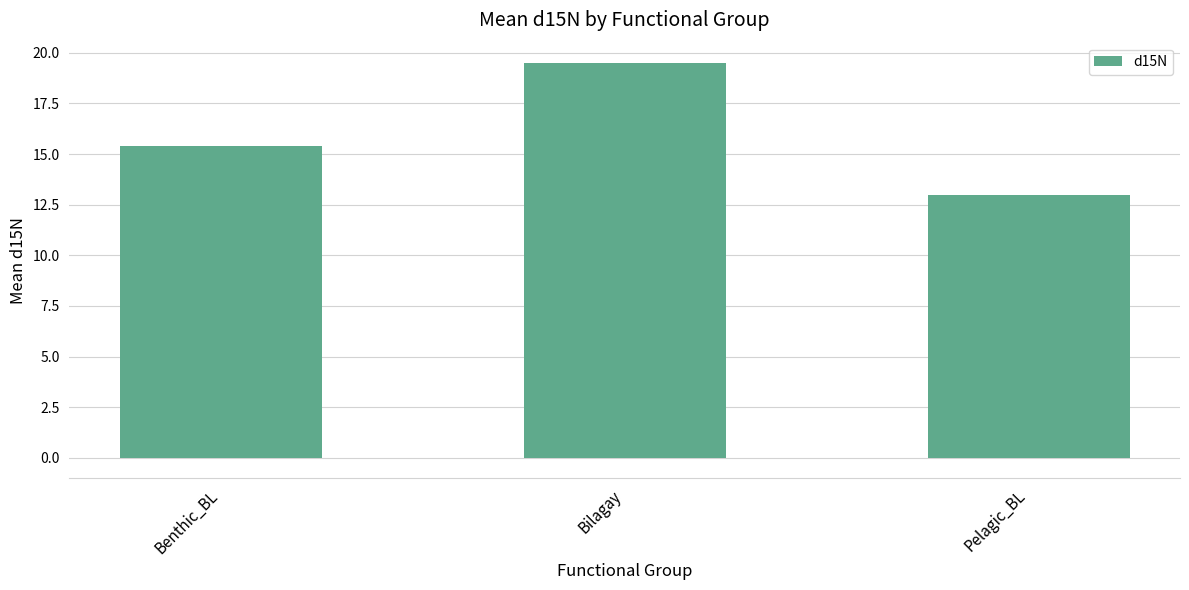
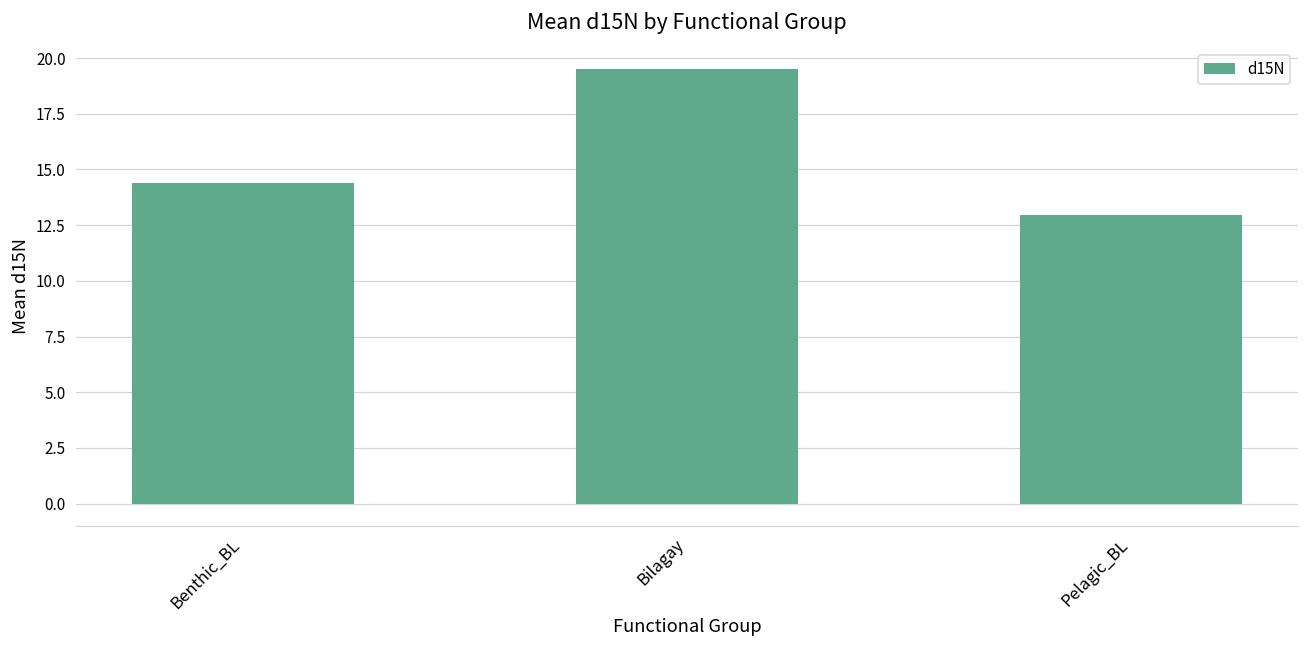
  {
-   "Benthic_BL": 15.4,
+   "Benthic_BL": 14.4,
    "Bilagay": 19.5,
    "Pelagic_BL": 13.0
  }
